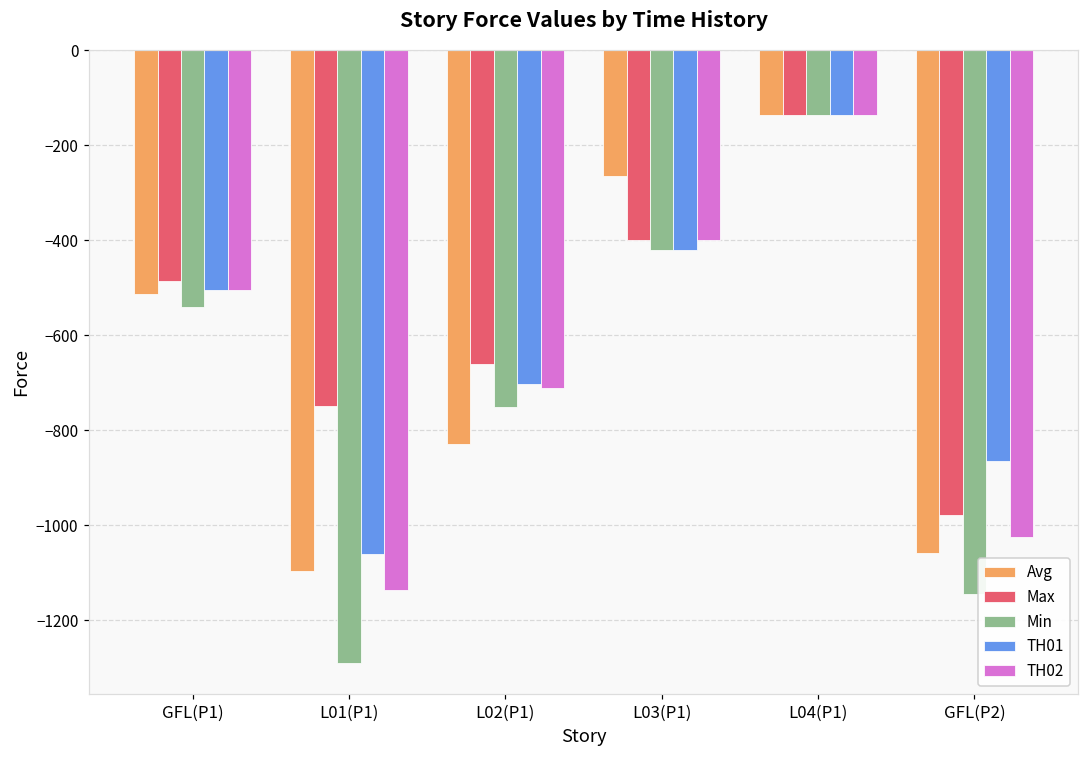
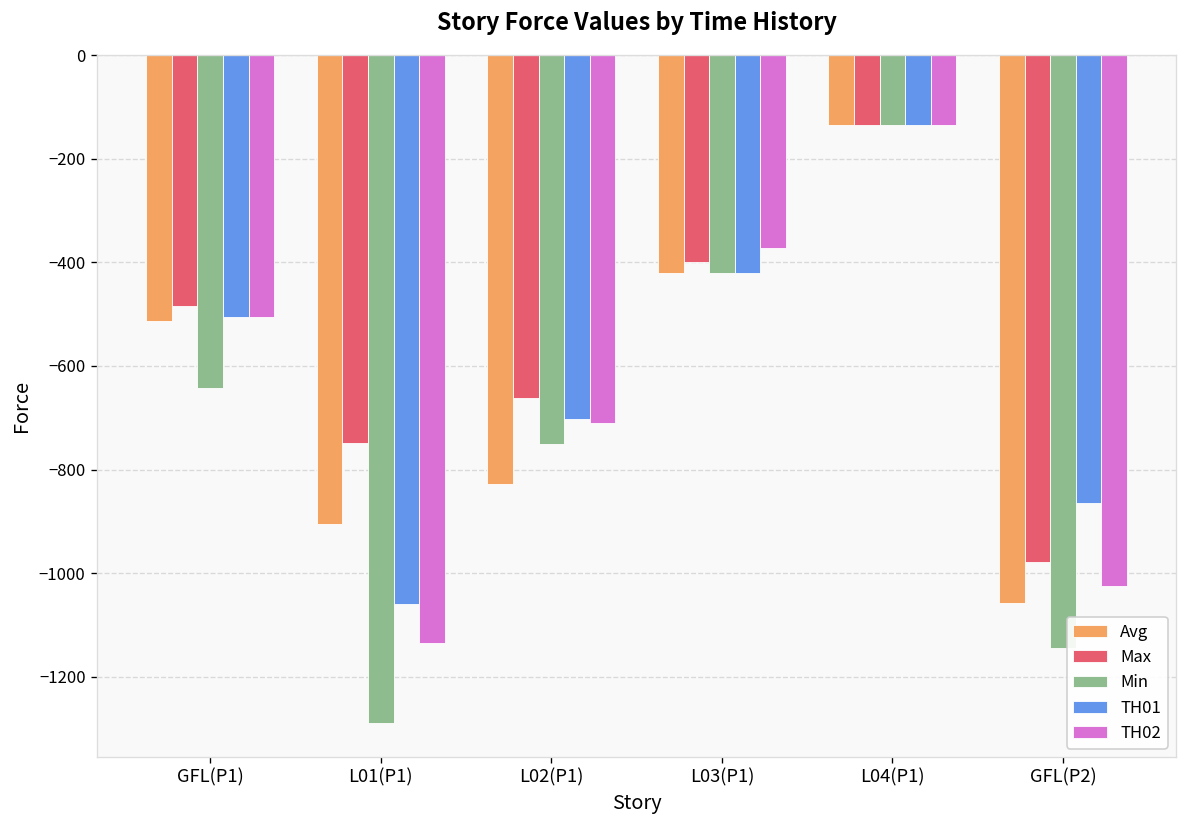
  {
    "Avg": {
      "GFL(P1)": -510,
-     "L01(P1)": -1100,
+     "L01(P1)": -910,
      "L02(P1)": -830,
-     "L03(P1)": -260,
+     "L03(P1)": -420,
      "L04(P1)": -140,
      "GFL(P2)": -1060
    },
    "Max": {
      "GFL(P1)": -490,
      "L01(P1)": -750,
      "L02(P1)": -660,
      "L03(P1)": -400,
      "L04(P1)": -140,
      "GFL(P2)": -980
    },
    "Min": {
-     "GFL(P1)": -540,
+     "GFL(P1)": -640,
      "L01(P1)": -1290,
      "L02(P1)": -750,
      "L03(P1)": -420,
      "L04(P1)": -140,
      "GFL(P2)": -1140
    },
    "TH01": {
      "GFL(P1)": -510,
      "L01(P1)": -1060,
      "L02(P1)": -700,
      "L03(P1)": -420,
      "L04(P1)": -140,
      "GFL(P2)": -860
    },
    "TH02": {
      "GFL(P1)": -510,
      "L01(P1)": -1140,
      "L02(P1)": -710,
-     "L03(P1)": -400,
+     "L03(P1)": -370,
      "L04(P1)": -140,
      "GFL(P2)": -1030
    }
  }
